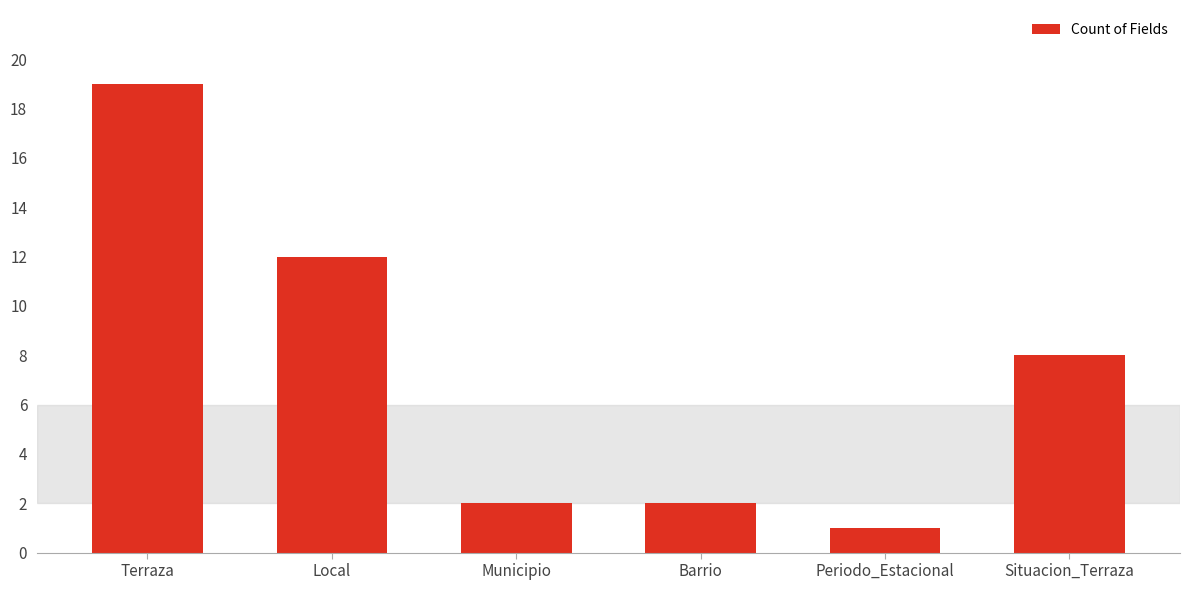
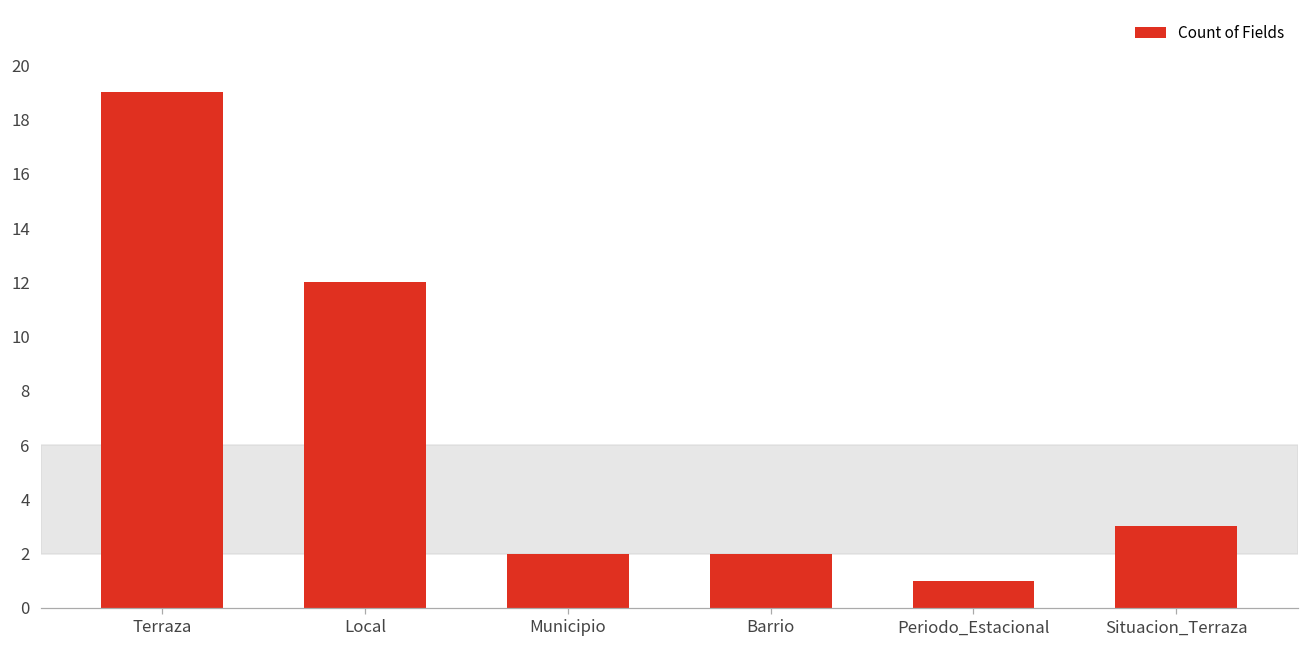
  {
    "Terraza": 19,
    "Local": 12,
    "Municipio": 2,
    "Barrio": 2,
    "Periodo_Estacional": 1,
-   "Situacion_Terraza": 8
+   "Situacion_Terraza": 3
  }
